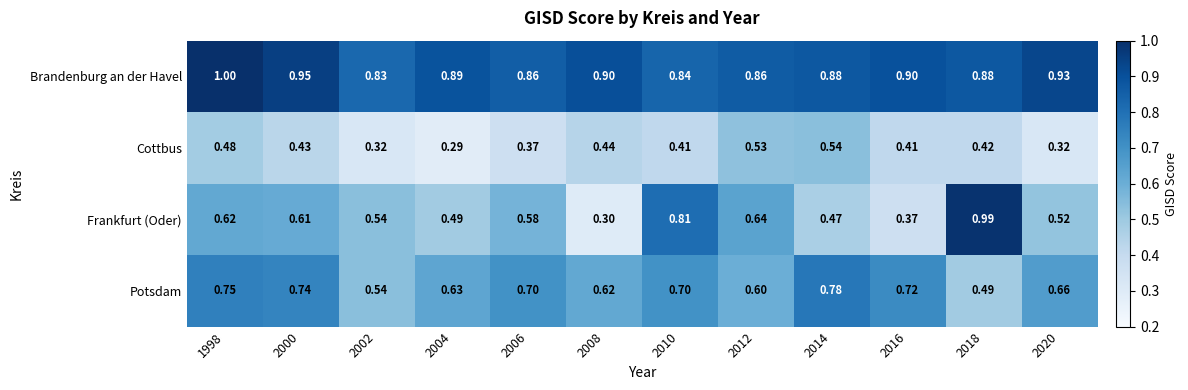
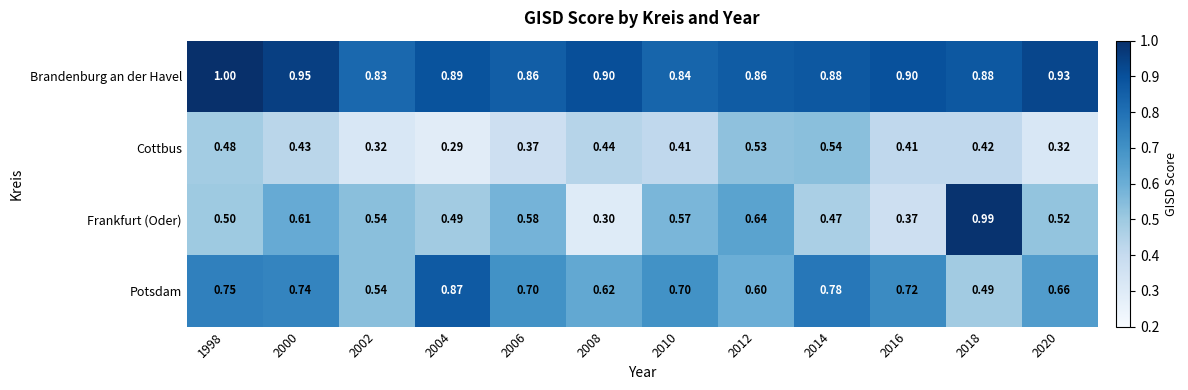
  {
    "Brandenburg an der Havel": {
      "1998": 1.00,
      "2000": 0.95,
      "2002": 0.83,
      "2004": 0.89,
      "2006": 0.86,
      "2008": 0.90,
      "2010": 0.84,
      "2012": 0.86,
      "2014": 0.88,
      "2016": 0.90,
      "2018": 0.88,
      "2020": 0.93
    },
    "Cottbus": {
      "1998": 0.48,
      "2000": 0.43,
      "2002": 0.32,
      "2004": 0.29,
      "2006": 0.37,
      "2008": 0.44,
      "2010": 0.41,
      "2012": 0.53,
      "2014": 0.54,
      "2016": 0.41,
      "2018": 0.42,
      "2020": 0.32
    },
    "Frankfurt (Oder)": {
-     "1998": 0.62,
+     "1998": 0.50,
      "2000": 0.61,
      "2002": 0.54,
      "2004": 0.49,
      "2006": 0.58,
      "2008": 0.30,
-     "2010": 0.81,
+     "2010": 0.57,
      "2012": 0.64,
      "2014": 0.47,
      "2016": 0.37,
      "2018": 0.99,
      "2020": 0.52
    },
    "Potsdam": {
      "1998": 0.75,
      "2000": 0.74,
      "2002": 0.54,
-     "2004": 0.63,
+     "2004": 0.87,
      "2006": 0.70,
      "2008": 0.62,
      "2010": 0.70,
      "2012": 0.60,
      "2014": 0.78,
      "2016": 0.72,
      "2018": 0.49,
      "2020": 0.66
    }
  }
